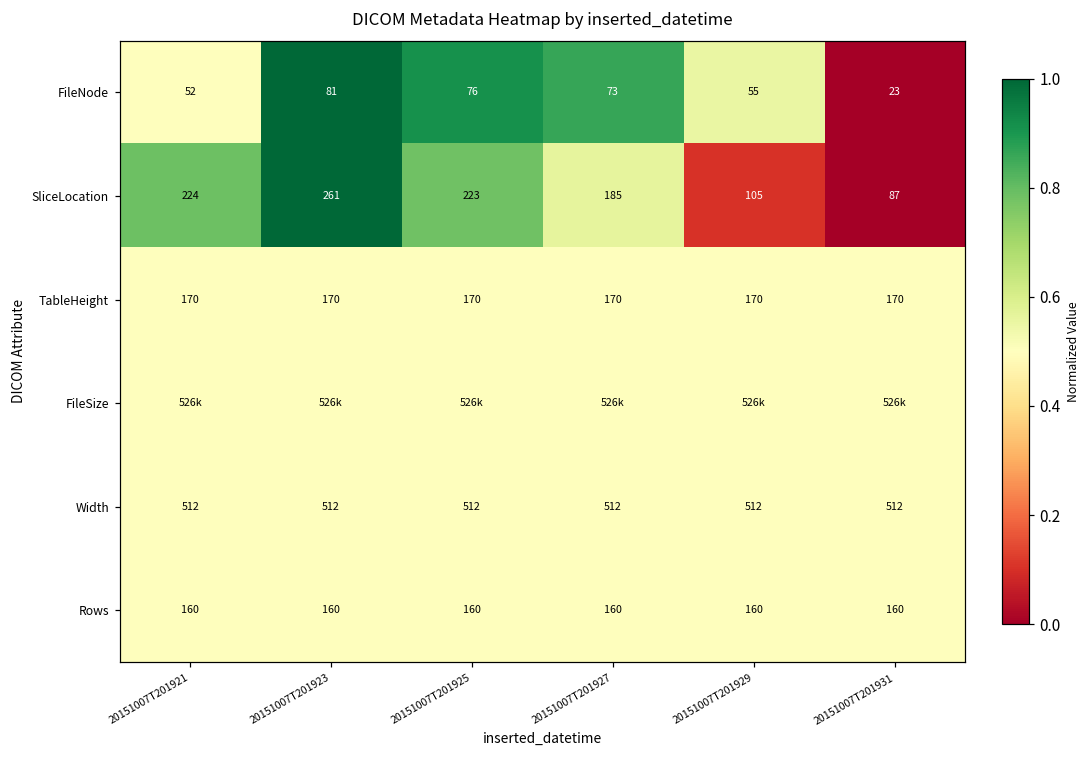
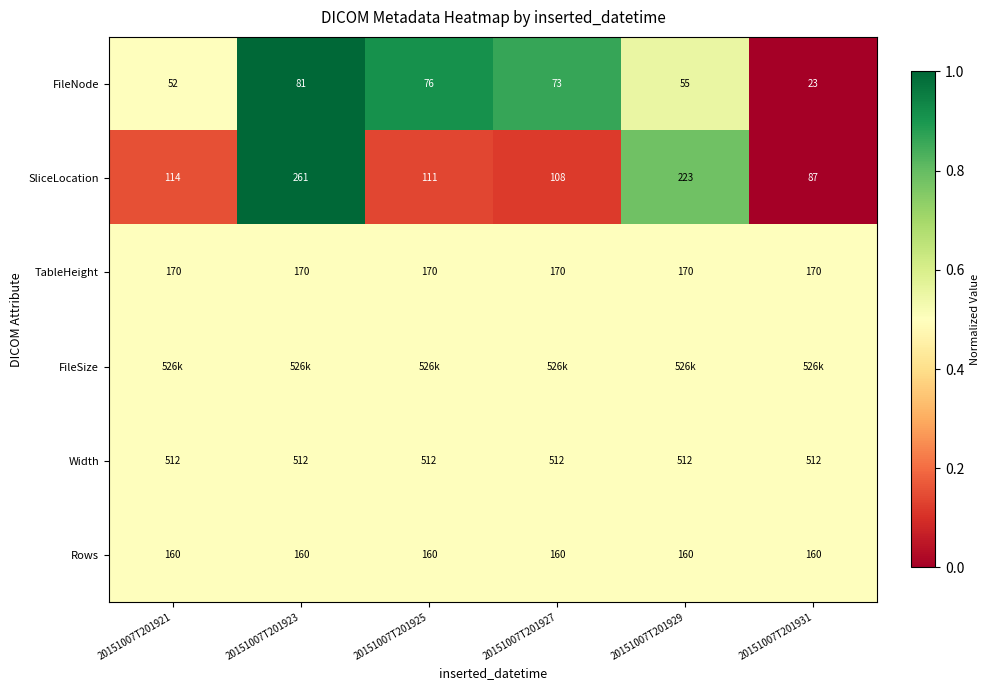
  {
    "FileNode": {
      "20151007T201921": "52",
      "20151007T201923": "81",
      "20151007T201925": "76",
      "20151007T201927": "73",
      "20151007T201929": "55",
      "20151007T201931": "23"
    },
    "SliceLocation": {
-     "20151007T201921": "224",
+     "20151007T201921": "114",
      "20151007T201923": "261",
-     "20151007T201925": "223",
-     "20151007T201927": "185",
-     "20151007T201929": "105",
+     "20151007T201925": "111",
+     "20151007T201927": "108",
+     "20151007T201929": "223",
      "20151007T201931": "87"
    },
    "TableHeight": {
      "20151007T201921": "170",
      "20151007T201923": "170",
      "20151007T201925": "170",
      "20151007T201927": "170",
      "20151007T201929": "170",
      "20151007T201931": "170"
    },
    "FileSize": {
      "20151007T201921": "526k",
      "20151007T201923": "526k",
      "20151007T201925": "526k",
      "20151007T201927": "526k",
      "20151007T201929": "526k",
      "20151007T201931": "526k"
    },
    "Width": {
      "20151007T201921": "512",
      "20151007T201923": "512",
      "20151007T201925": "512",
      "20151007T201927": "512",
      "20151007T201929": "512",
      "20151007T201931": "512"
    },
    "Rows": {
      "20151007T201921": "160",
      "20151007T201923": "160",
      "20151007T201925": "160",
      "20151007T201927": "160",
      "20151007T201929": "160",
      "20151007T201931": "160"
    }
  }
